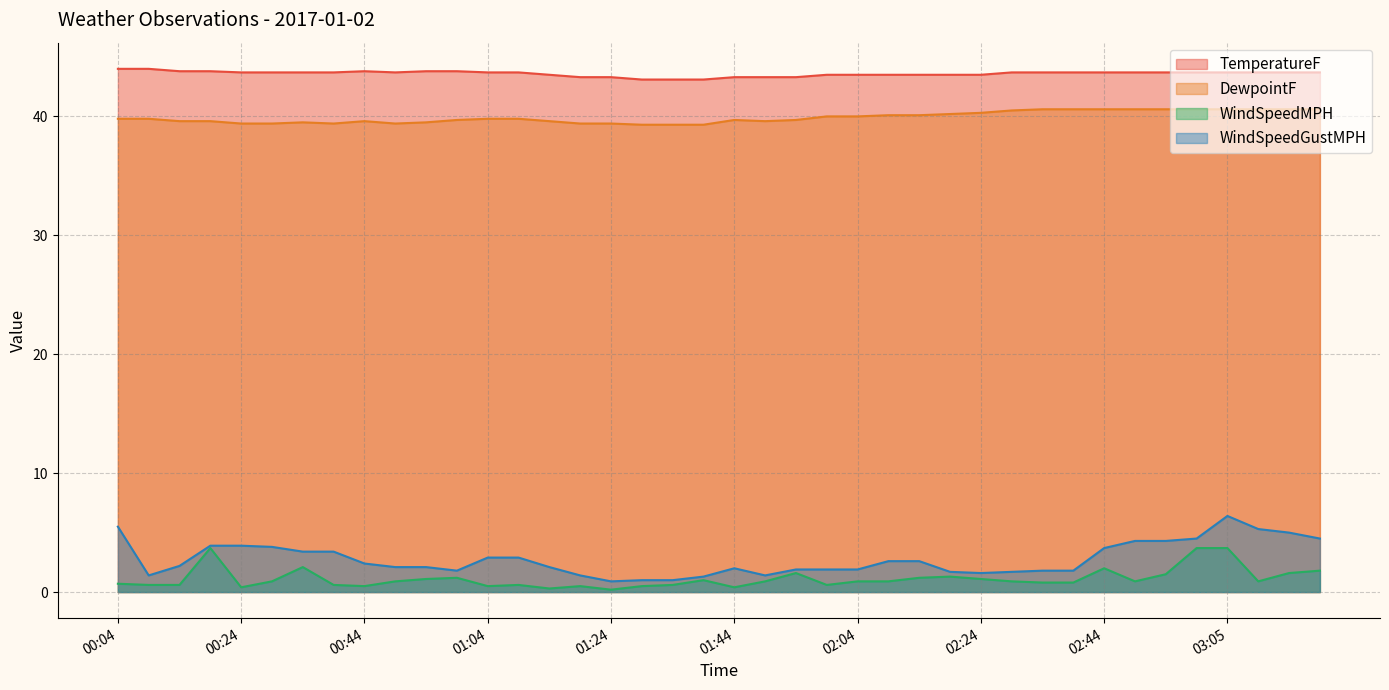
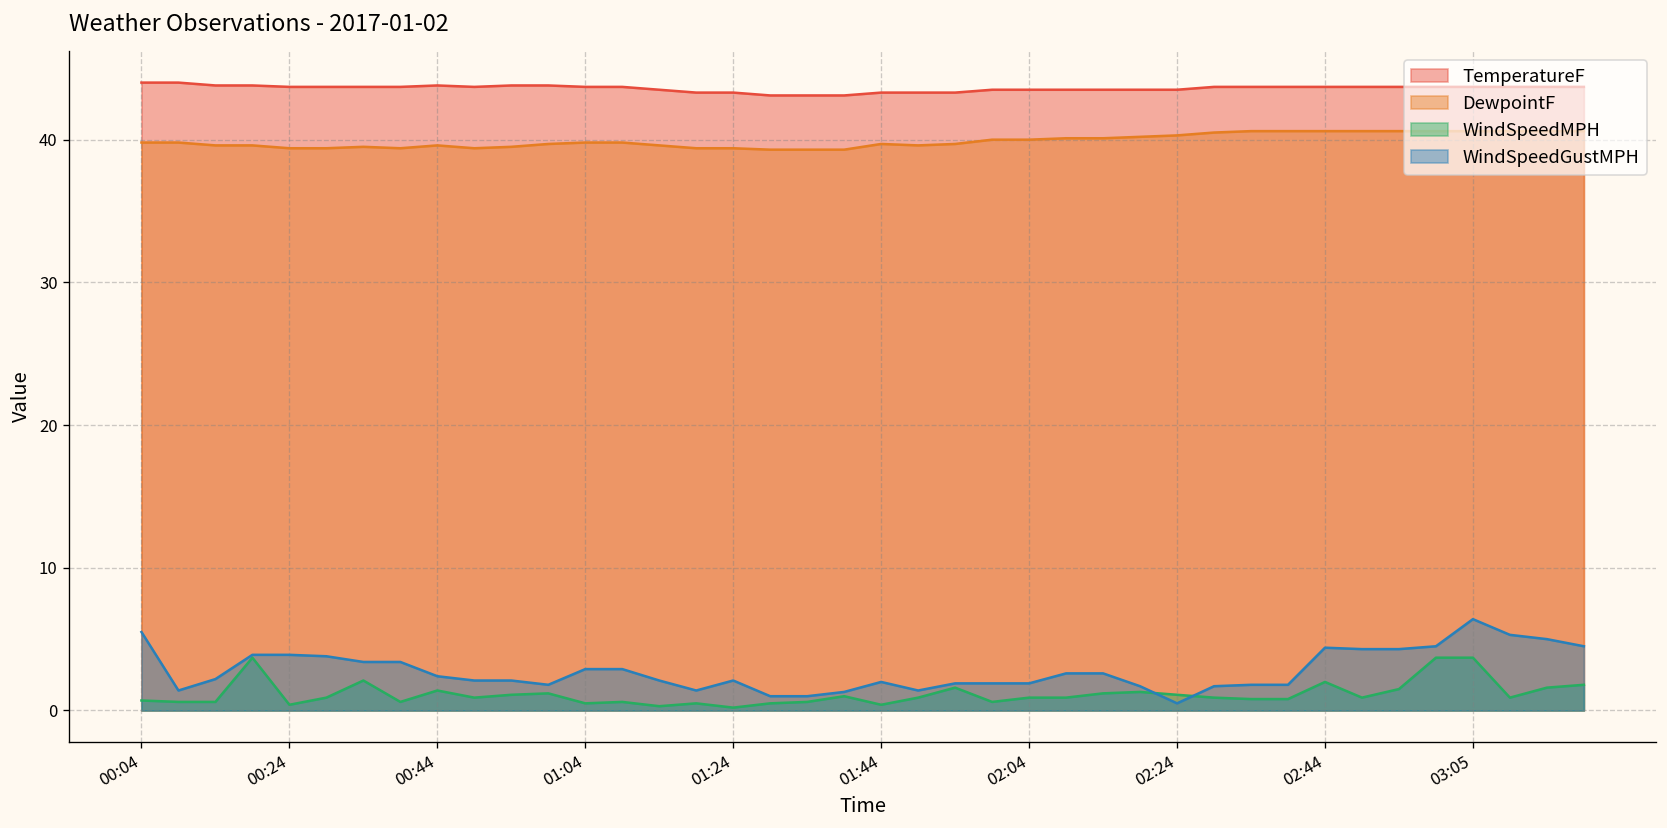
  {
    "WindSpeedMPH": {
      "00:04": 0.7,
      "00:24": 0.4,
-     "00:44": 0.5,
+     "00:44": 1.4,
      "01:04": 0.5,
      "01:24": 0.2,
      "01:44": 0.4,
      "02:04": 0.9,
      "02:24": 1.1,
      "02:44": 2.0,
      "03:05": 3.7
    },
    "WindSpeedGustMPH": {
      "00:04": 5.5,
      "00:24": 3.9,
      "00:44": 2.4,
      "01:04": 2.9,
-     "01:24": 0.9,
+     "01:24": 2.1,
      "01:44": 2.0,
      "02:04": 1.9,
-     "02:24": 1.6,
-     "02:44": 3.7,
+     "02:24": 0.5,
+     "02:44": 4.4,
      "03:05": 6.4
    }
  }
